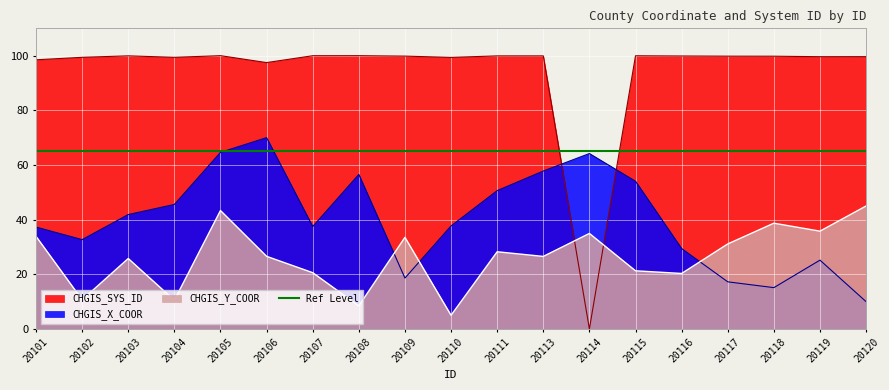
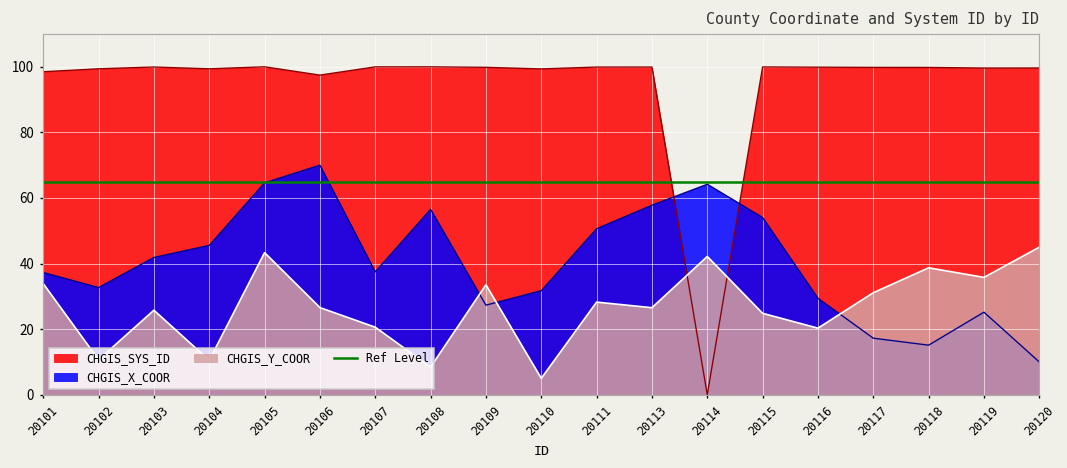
  {
    "CHGIS_SYS_ID": {
      "20101": 98,
      "20102": 99,
      "20103": 100,
      "20104": 99,
      "20105": 100,
      "20106": 97,
      "20107": 100,
      "20108": 100,
      "20109": 100,
      "20110": 99,
      "20111": 100,
      "20113": 100,
      "20114": 0,
      "20115": 100,
      "20116": 100,
      "20117": 100,
      "20118": 100,
      "20119": 100,
      "20120": 100
    },
    "CHGIS_X_COOR": {
      "20101": 37,
      "20102": 33,
      "20103": 42,
      "20104": 46,
      "20105": 65,
      "20106": 70,
      "20107": 37,
      "20108": 57,
-     "20109": 19,
-     "20110": 38,
+     "20109": 27,
+     "20110": 32,
      "20111": 51,
      "20113": 58,
      "20114": 64,
      "20115": 54,
      "20116": 29,
      "20117": 17,
      "20118": 15,
      "20119": 25,
      "20120": 10
    },
    "CHGIS_Y_COOR": {
      "20101": 34,
      "20103": 26,
      "20105": 43,
      "20106": 27,
      "20107": 21,
      "20109": 34,
      "20110": 5,
      "20111": 28,
      "20113": 27,
-     "20114": 35,
-     "20115": 21,
+     "20114": 42,
+     "20115": 25,
      "20116": 20,
      "20117": 31,
      "20118": 39,
      "20119": 36,
      "20120": 45
    }
  }
